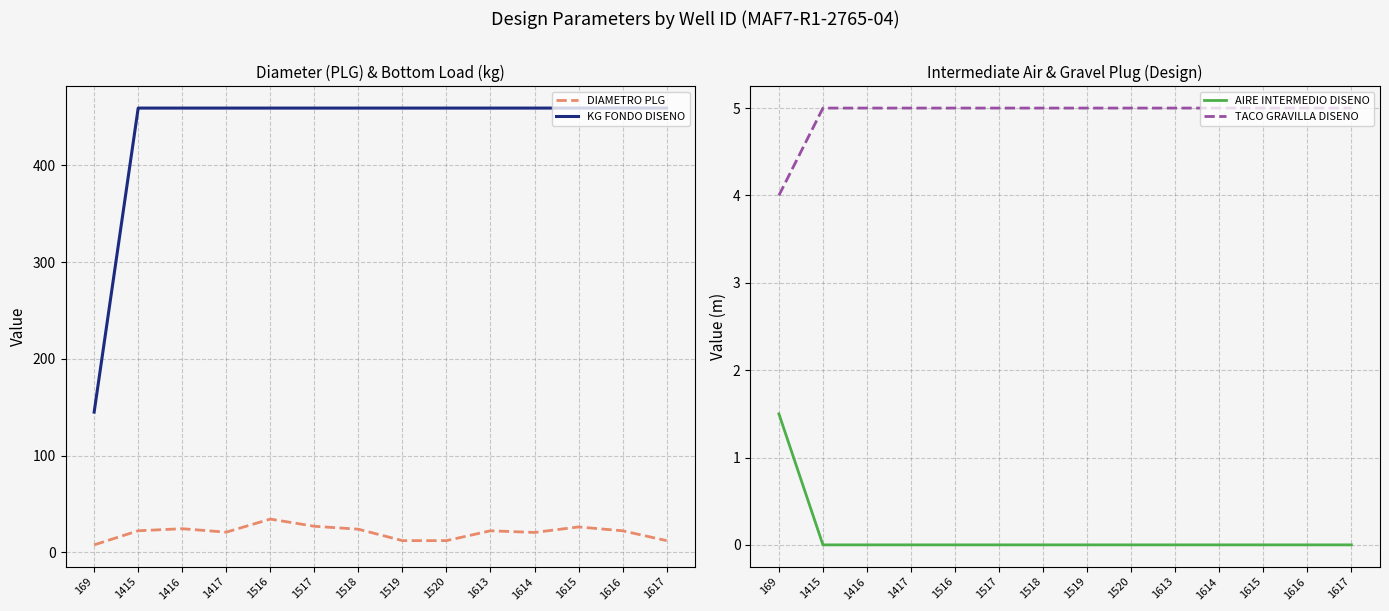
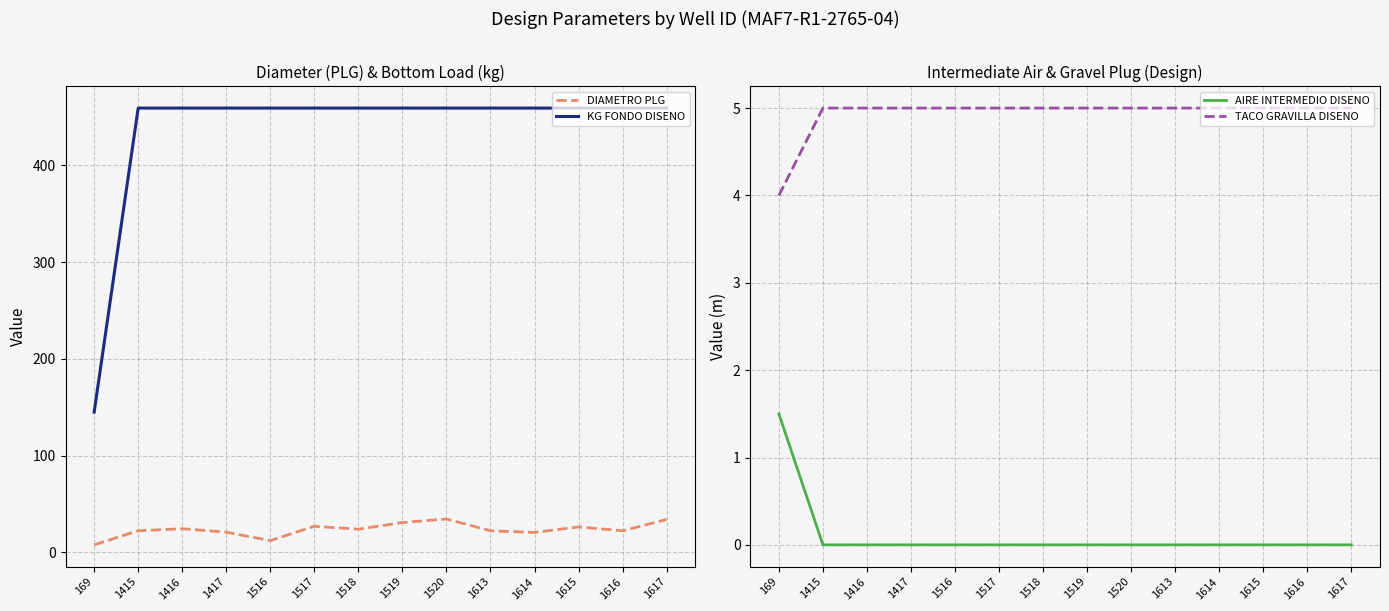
  {
    "Diameter (PLG) & Bottom Load (kg)": {
      "DIAMETRO PLG": {
        "169": 10,
        "1415": 20,
        "1416": 20,
        "1417": 20,
-       "1516": 30,
+       "1516": 10,
        "1517": 30,
        "1518": 20,
-       "1519": 10,
-       "1520": 10,
+       "1519": 30,
+       "1520": 30,
        "1613": 20,
        "1614": 20,
        "1615": 30,
        "1616": 20,
-       "1617": 10
+       "1617": 30
      },
      "KG FONDO DISENO": {
        "169": 150,
        "1415": 460,
        "1416": 460,
        "1417": 460,
        "1516": 460,
        "1517": 460,
        "1518": 460,
        "1519": 460,
        "1520": 460,
        "1613": 460,
        "1614": 460
      }
    },
    "Intermediate Air & Gravel Plug (Design)": {
      "AIRE INTERMEDIO DISENO": {
        "169": 1.5,
        "1415": 0.0,
        "1416": 0.0,
        "1417": 0.0,
        "1516": 0.0,
        "1517": 0.0,
        "1518": 0.0,
        "1519": 0.0,
        "1520": 0.0,
        "1613": 0.0,
        "1614": 0.0,
        "1615": 0.0,
        "1616": 0.0,
        "1617": 0.0
      },
      "TACO GRAVILLA DISENO": {
        "169": 4.0,
        "1415": 5.0,
        "1416": 5.0,
        "1417": 5.0,
        "1516": 5.0,
        "1517": 5.0,
        "1518": 5.0,
        "1519": 5.0,
        "1520": 5.0,
        "1613": 5.0
      }
    }
  }
